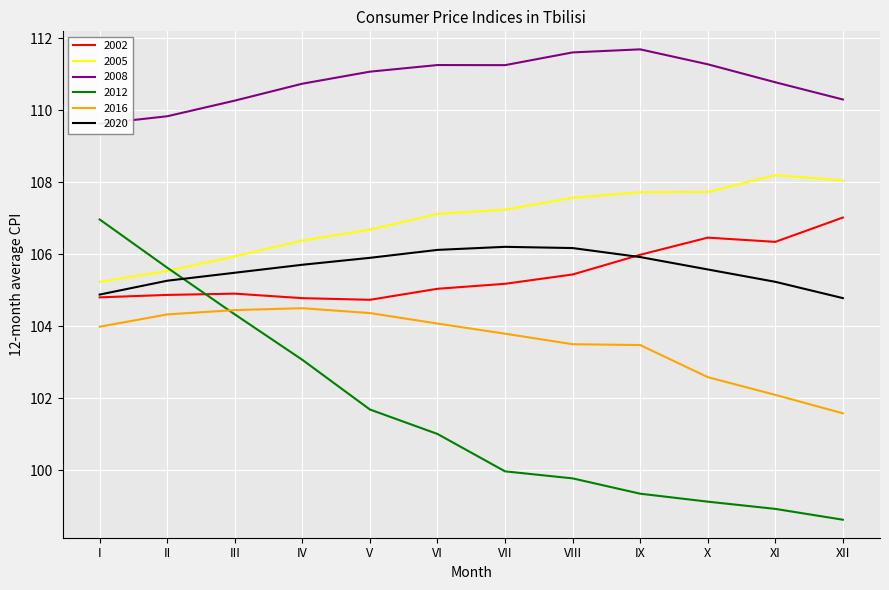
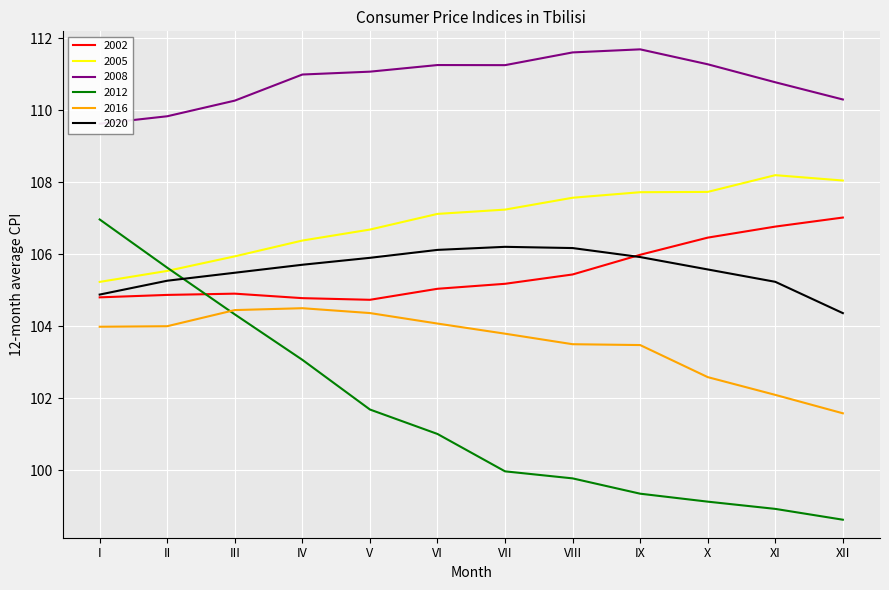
  {
    "2002": {
      "I": 104.8,
      "II": 104.9,
      "III": 104.9,
      "IV": 104.8,
      "V": 104.7,
      "VI": 105.0,
      "VII": 105.2,
      "VIII": 105.4,
      "X": 106.5,
-     "XI": 106.3,
+     "XI": 106.8,
      "XII": 107.0
    },
    "2005": {
      "I": 105.2,
      "II": 105.5,
      "III": 105.9,
      "IV": 106.4,
      "V": 106.7,
      "VI": 107.1,
      "VII": 107.2,
      "VIII": 107.6,
      "IX": 107.7,
      "X": 107.7,
      "XI": 108.2,
      "XII": 108.0
    },
    "2008": {
      "II": 109.8,
      "III": 110.3,
-     "IV": 110.7,
+     "IV": 111.0,
      "V": 111.1,
      "VI": 111.3,
      "VII": 111.3,
      "VIII": 111.6,
      "IX": 111.7,
      "X": 111.3,
      "XI": 110.8,
      "XII": 110.3
    },
    "2012": {
      "I": 107.0,
      "II": 105.6,
      "III": 104.3,
      "IV": 103.1,
      "V": 101.7,
      "VI": 101.0,
      "VII": 100.0,
      "VIII": 99.8,
      "IX": 99.4,
      "X": 99.1,
      "XI": 98.9,
      "XII": 98.6
    },
    "2016": {
      "I": 104.0,
-     "II": 104.3,
+     "II": 104.0,
      "III": 104.5,
      "IV": 104.5,
      "V": 104.4,
      "VI": 104.1,
      "VII": 103.8,
      "VIII": 103.5,
      "IX": 103.5,
      "X": 102.6,
      "XI": 102.1,
      "XII": 101.6
    },
    "2020": {
      "I": 104.9,
      "II": 105.3,
      "III": 105.5,
      "IV": 105.7,
      "V": 105.9,
      "VI": 106.1,
      "VII": 106.2,
      "VIII": 106.2,
      "X": 105.6,
      "XI": 105.2,
-     "XII": 104.8
+     "XII": 104.4
    }
  }
